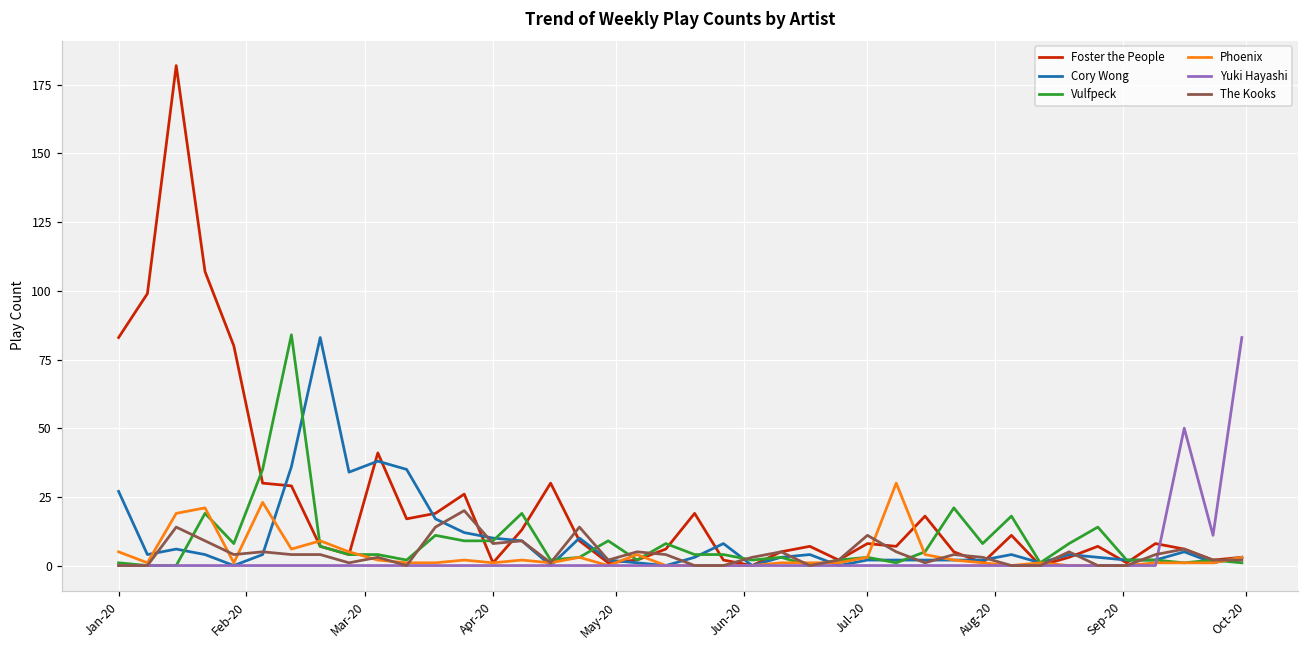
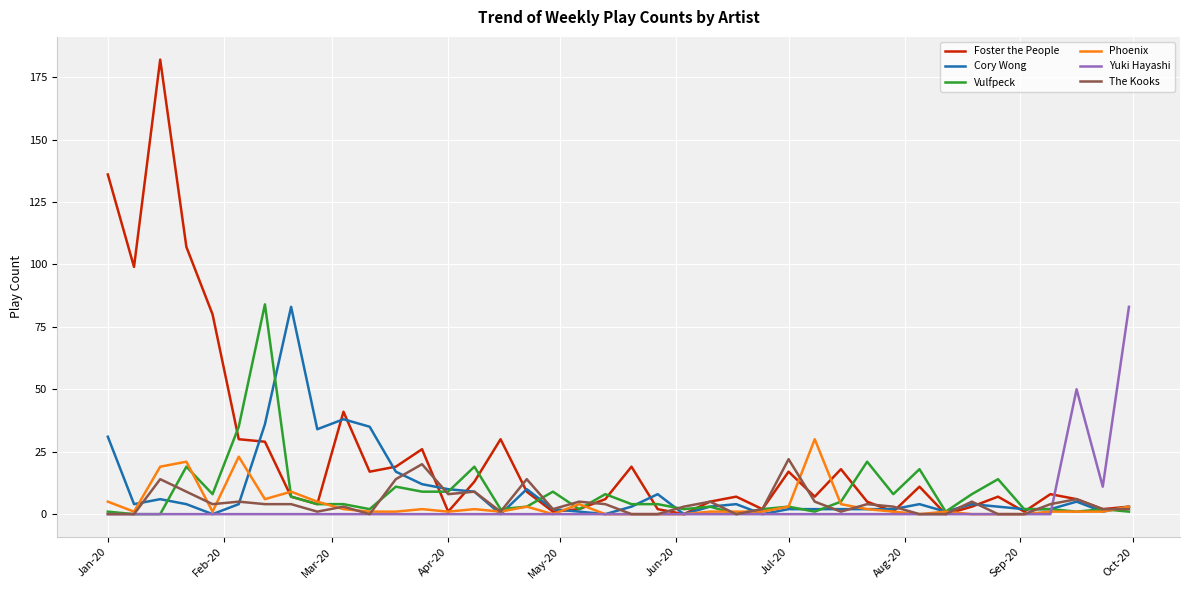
  {
    "Foster the People": {
-     "Jan-20": 83,
-     "Jul-20": 8
+     "Jan-20": 136,
+     "Jul-20": 17
    },
    "Cory Wong": {
-     "Jan-20": 27
+     "Jan-20": 31
    },
    "Phoenix": {
      "Jan-20": 5
    },
    "Yuki Hayashi": {
      "Jul-20": 0
    },
    "The Kooks": {
-     "Jul-20": 11
+     "Jul-20": 22
    }
  }
